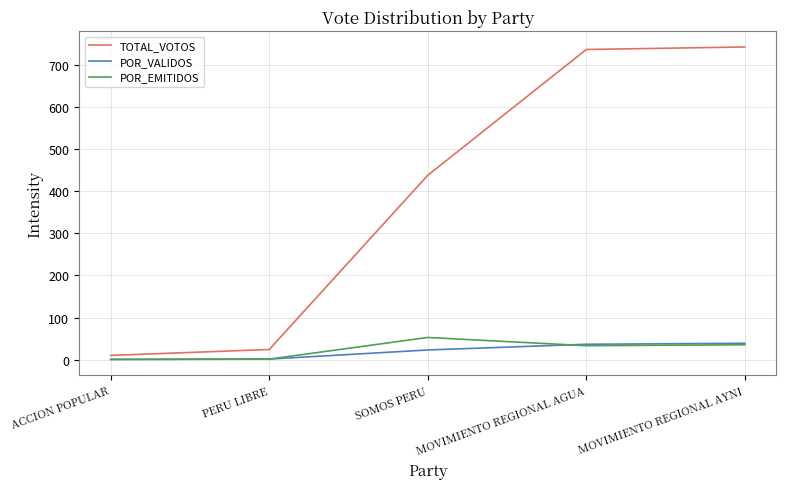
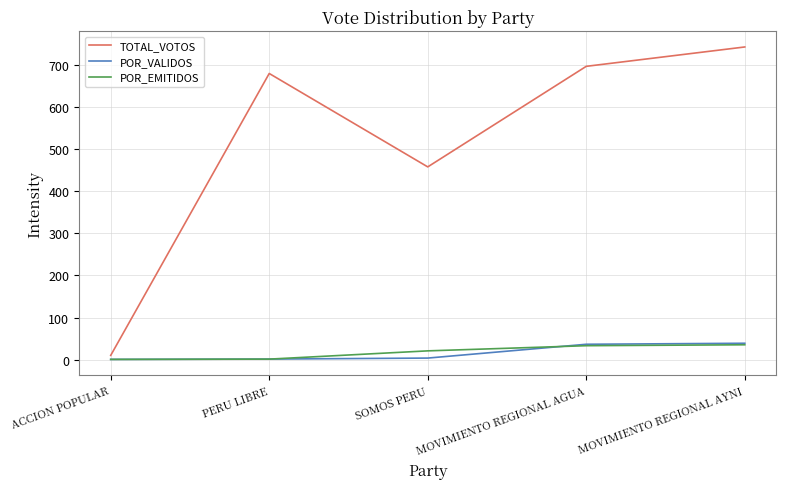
  {
    "TOTAL_VOTOS": {
      "ACCION POPULAR": 10,
-     "PERU LIBRE": 20,
-     "SOMOS PERU": 440,
-     "MOVIMIENTO REGIONAL AGUA": 740,
+     "PERU LIBRE": 680,
+     "SOMOS PERU": 460,
+     "MOVIMIENTO REGIONAL AGUA": 700,
      "MOVIMIENTO REGIONAL AYNI": 740
    },
    "POR_VALIDOS": {
-     "SOMOS PERU": 20
+     "SOMOS PERU": 0
    },
    "POR_EMITIDOS": {
-     "SOMOS PERU": 50
+     "SOMOS PERU": 20
    }
  }
